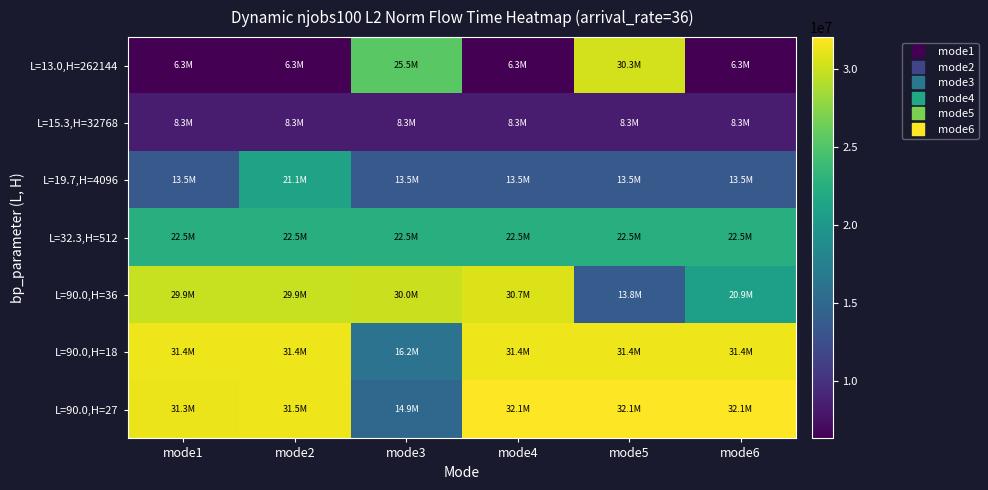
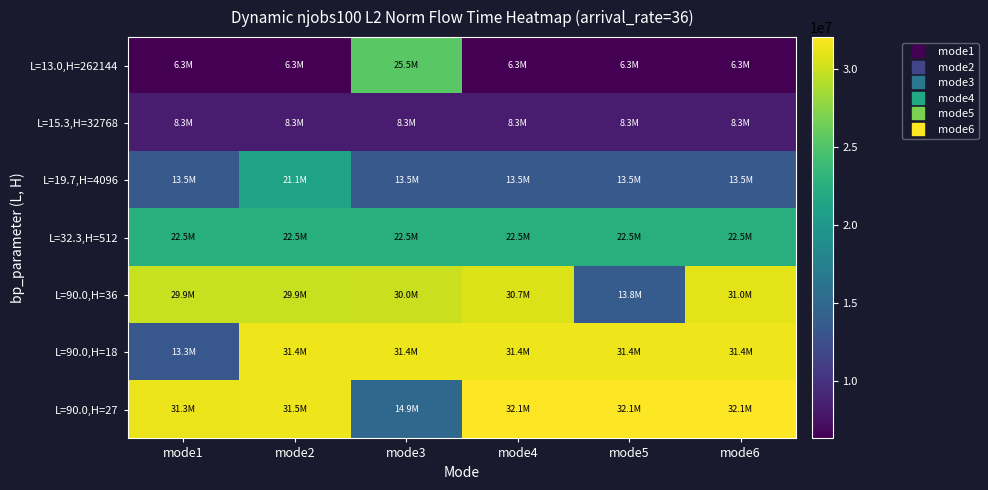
  {
    "L=13.0,H=262144": {
      "mode1": "6.3M",
      "mode2": "6.3M",
      "mode3": "25.5M",
      "mode4": "6.3M",
-     "mode5": "30.3M",
+     "mode5": "6.3M",
      "mode6": "6.3M"
    },
    "L=15.3,H=32768": {
      "mode1": "8.3M",
      "mode2": "8.3M",
      "mode3": "8.3M",
      "mode4": "8.3M",
      "mode5": "8.3M",
      "mode6": "8.3M"
    },
    "L=19.7,H=4096": {
      "mode1": "13.5M",
      "mode2": "21.1M",
      "mode3": "13.5M",
      "mode4": "13.5M",
      "mode5": "13.5M",
      "mode6": "13.5M"
    },
    "L=32.3,H=512": {
      "mode1": "22.5M",
      "mode2": "22.5M",
      "mode3": "22.5M",
      "mode4": "22.5M",
      "mode5": "22.5M",
      "mode6": "22.5M"
    },
    "L=90.0,H=36": {
      "mode1": "29.9M",
      "mode2": "29.9M",
      "mode3": "30.0M",
      "mode4": "30.7M",
      "mode5": "13.8M",
-     "mode6": "20.9M"
+     "mode6": "31.0M"
    },
    "L=90.0,H=18": {
-     "mode1": "31.4M",
+     "mode1": "13.3M",
      "mode2": "31.4M",
-     "mode3": "16.2M",
+     "mode3": "31.4M",
      "mode4": "31.4M",
      "mode5": "31.4M",
      "mode6": "31.4M"
    },
    "L=90.0,H=27": {
      "mode1": "31.3M",
      "mode2": "31.5M",
      "mode3": "14.9M",
      "mode4": "32.1M",
      "mode5": "32.1M",
      "mode6": "32.1M"
    }
  }
